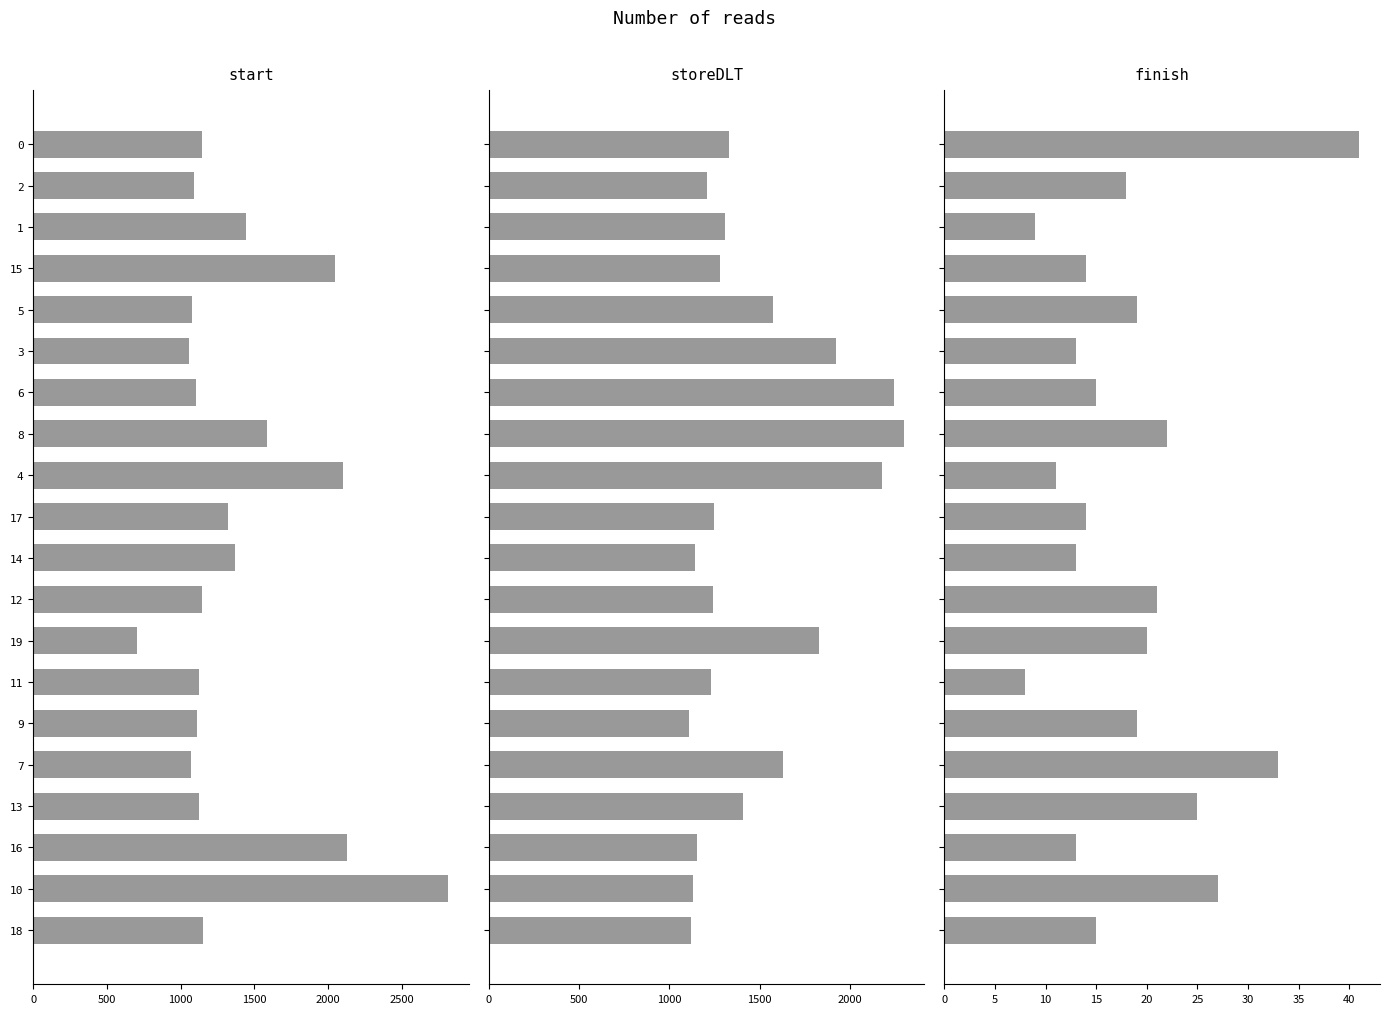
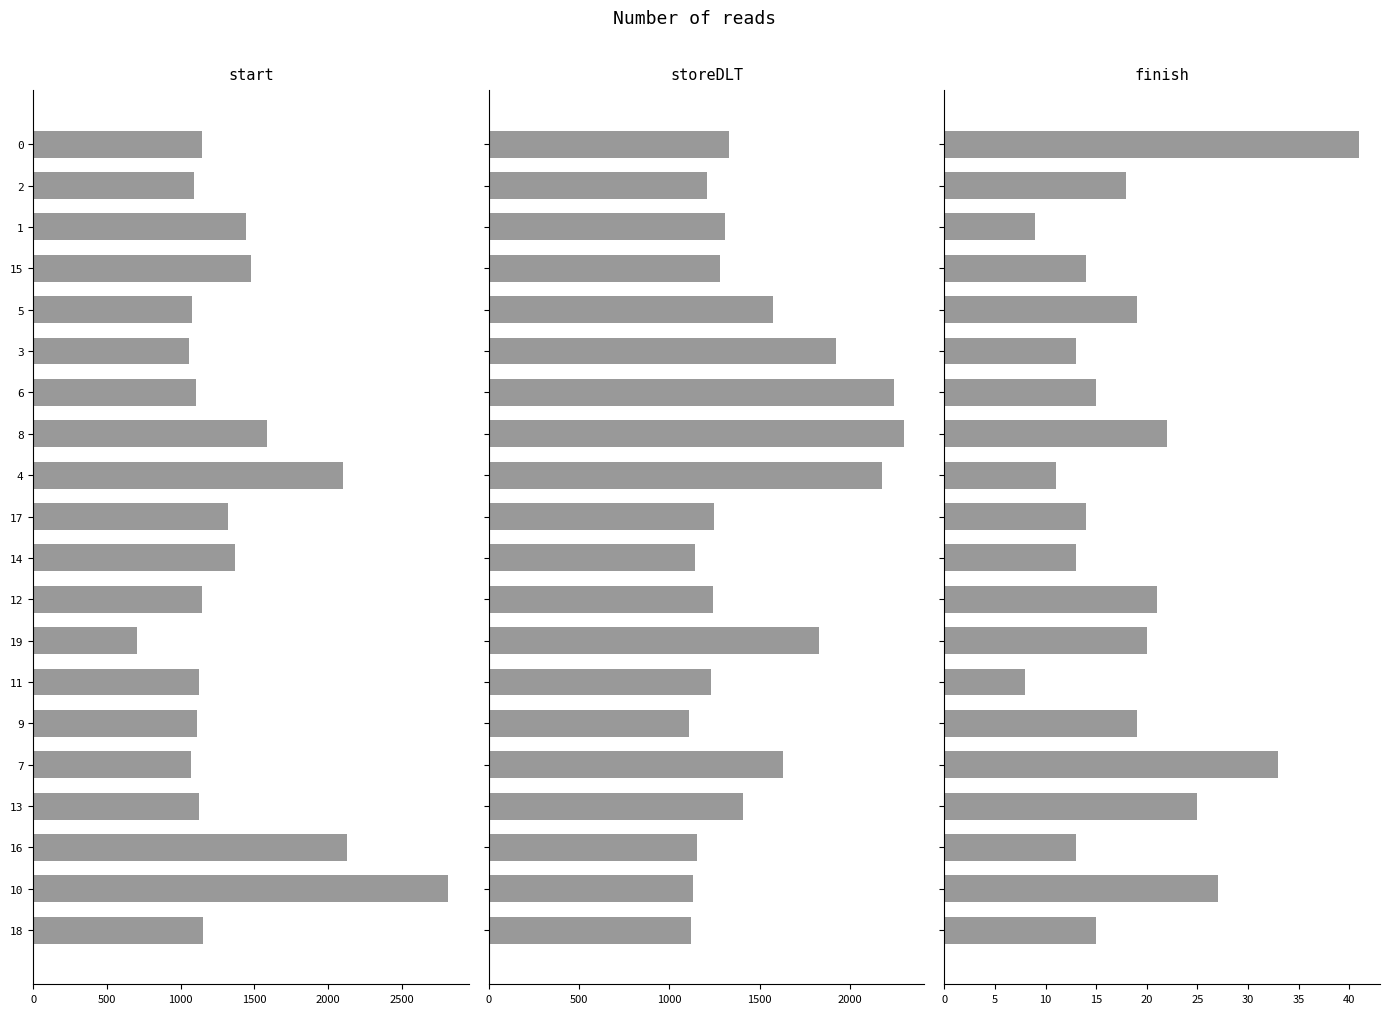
  {
    "start": {
      "0": 1140,
      "2": 1090,
      "1": 1450,
-     "15": 2050,
+     "15": 1480,
      "5": 1080,
      "3": 1060,
      "6": 1110,
      "8": 1590,
      "4": 2100,
      "17": 1320,
      "14": 1370,
      "12": 1140,
      "19": 710,
      "11": 1120,
      "9": 1110,
      "7": 1070,
      "13": 1130,
      "16": 2130,
      "10": 2820,
      "18": 1150
    }
  }
